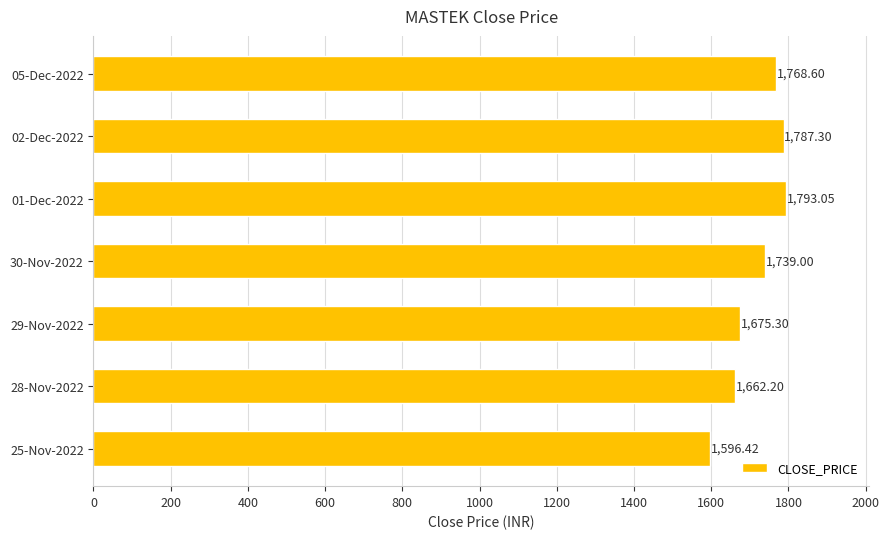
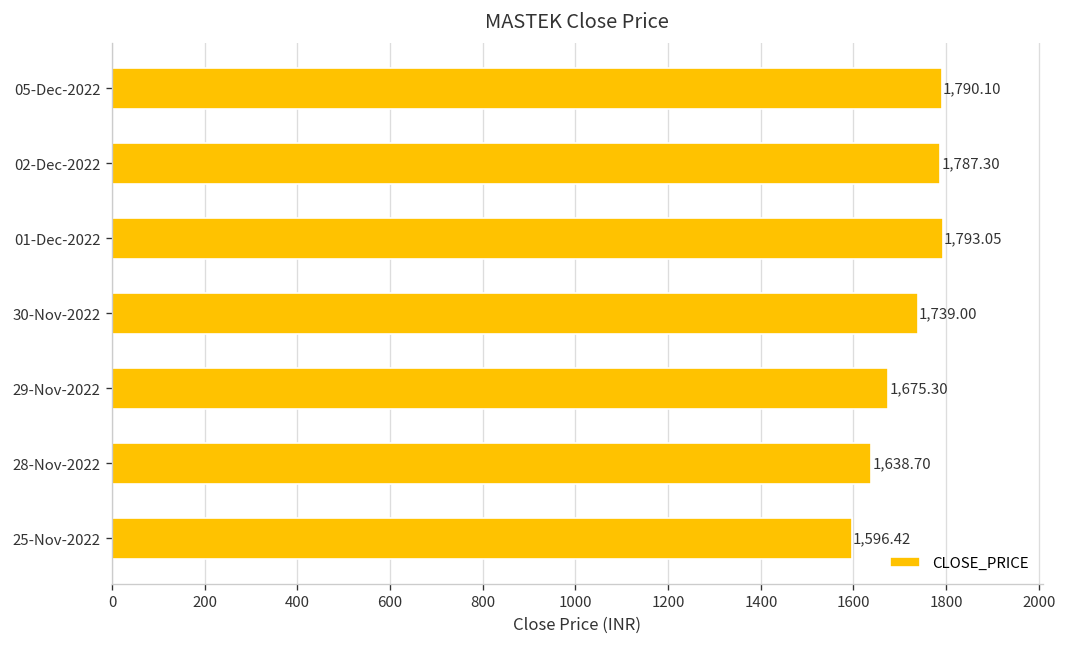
  {
-   "05-Dec-2022": "1,768.60",
+   "05-Dec-2022": "1,790.10",
    "02-Dec-2022": "1,787.30",
    "01-Dec-2022": "1,793.05",
    "30-Nov-2022": "1,739.00",
    "29-Nov-2022": "1,675.30",
-   "28-Nov-2022": "1,662.20",
+   "28-Nov-2022": "1,638.70",
    "25-Nov-2022": "1,596.42"
  }
